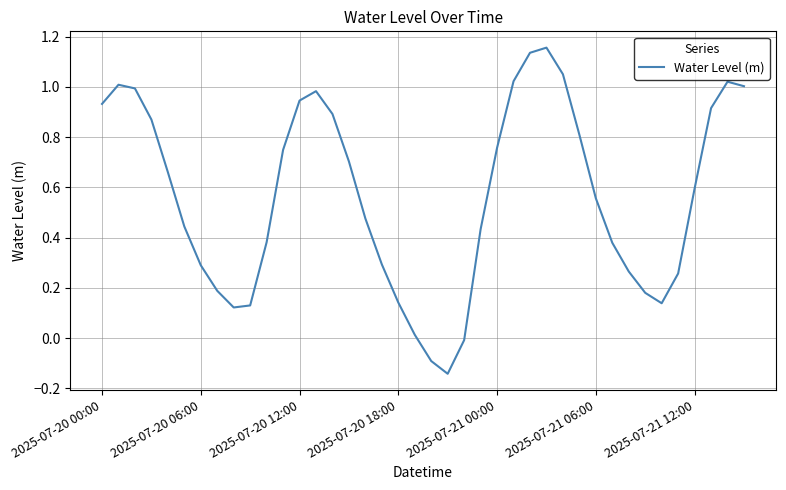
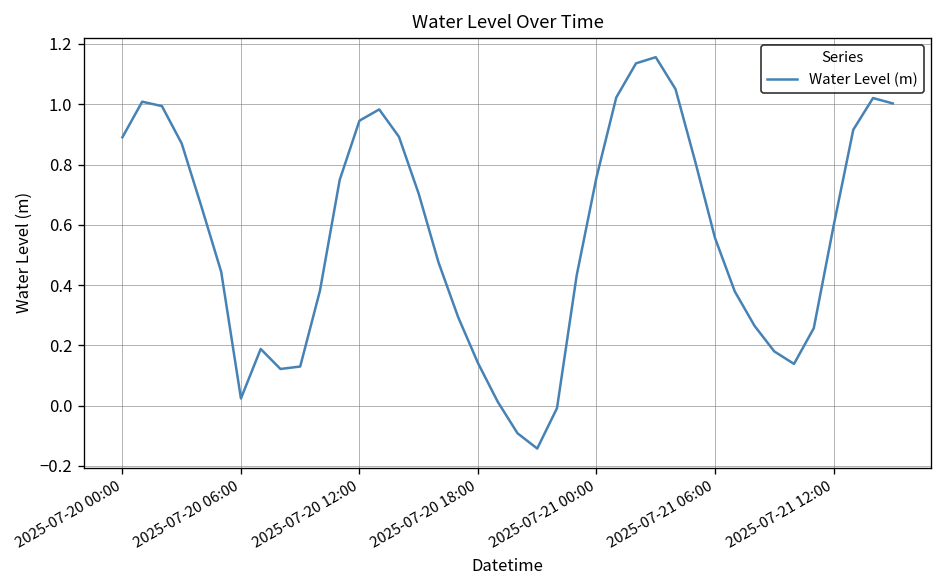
  {
-   "2025-07-20 00:00": 0.93,
-   "2025-07-20 06:00": 0.29,
+   "2025-07-20 00:00": 0.89,
+   "2025-07-20 06:00": 0.02,
    "2025-07-20 12:00": 0.95,
    "2025-07-20 18:00": 0.14,
    "2025-07-21 00:00": 0.76,
    "2025-07-21 06:00": 0.56,
    "2025-07-21 12:00": 0.60
  }
